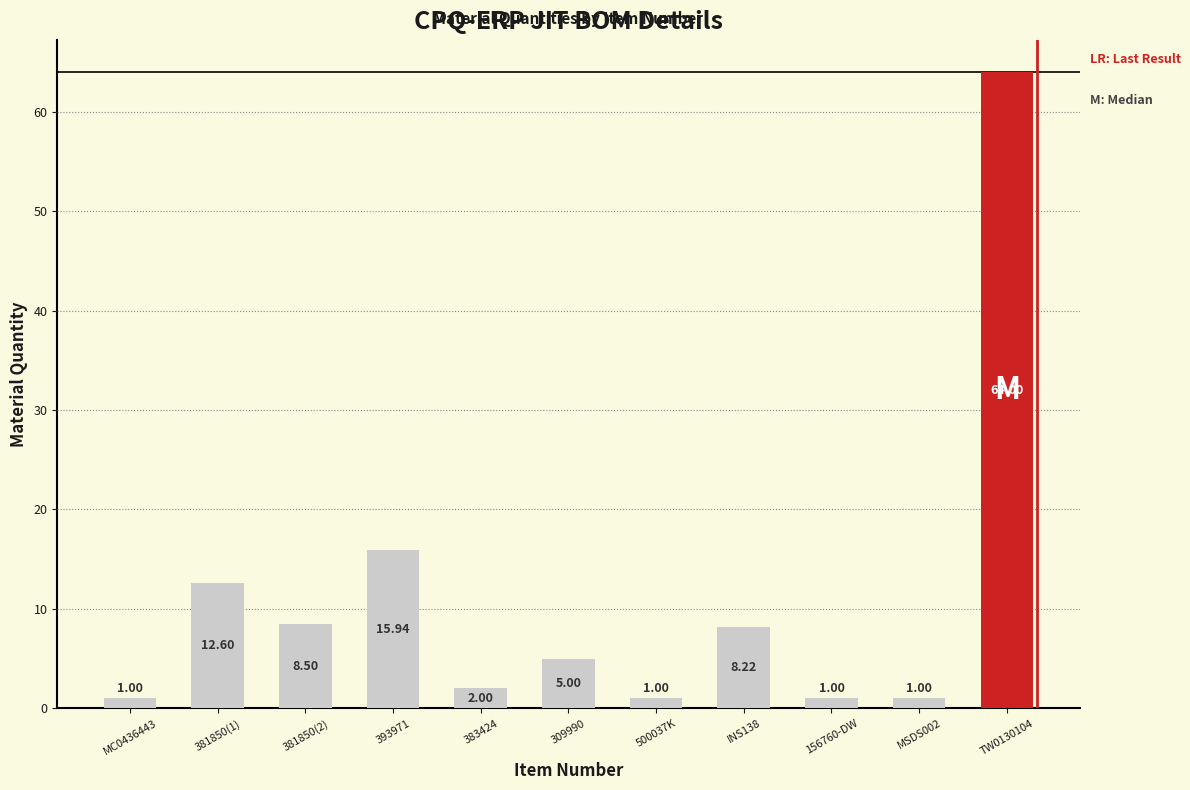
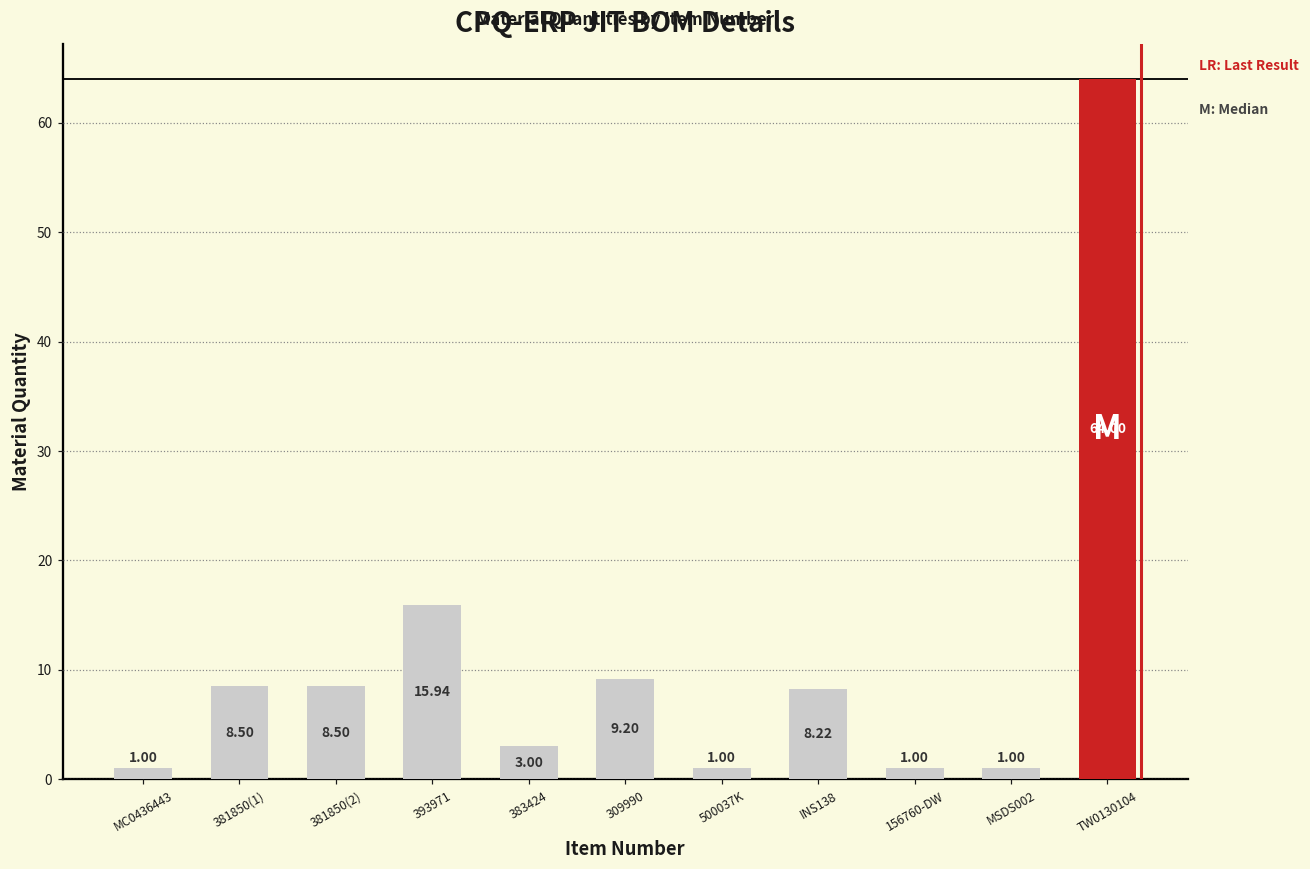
  {
    "MC0436443": 1.00,
-   "381850(1)": 12.60,
+   "381850(1)": 8.50,
    "381850(2)": 8.50,
    "393971": 15.94,
-   "383424": 2.00,
-   "309990": 5.00,
+   "383424": 3.00,
+   "309990": 9.20,
    "500037K": 1.00,
    "INS138": 8.22,
    "156760-DW": 1.00,
    "MSDS002": 1.00
  }
